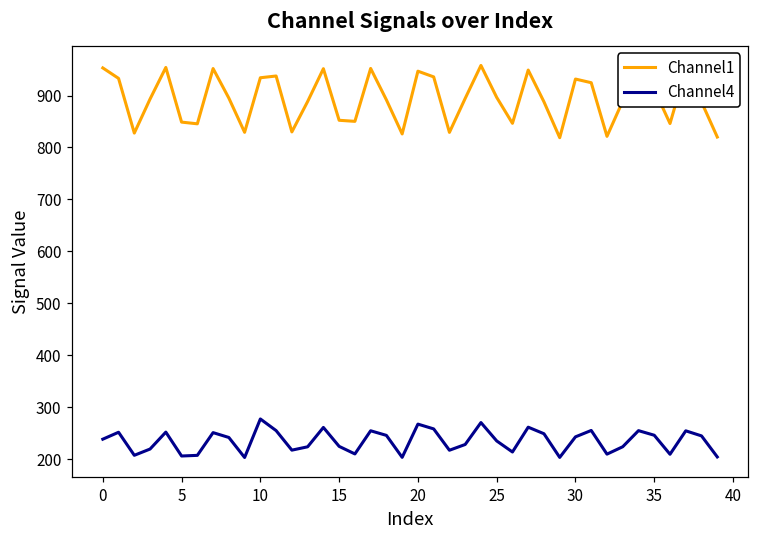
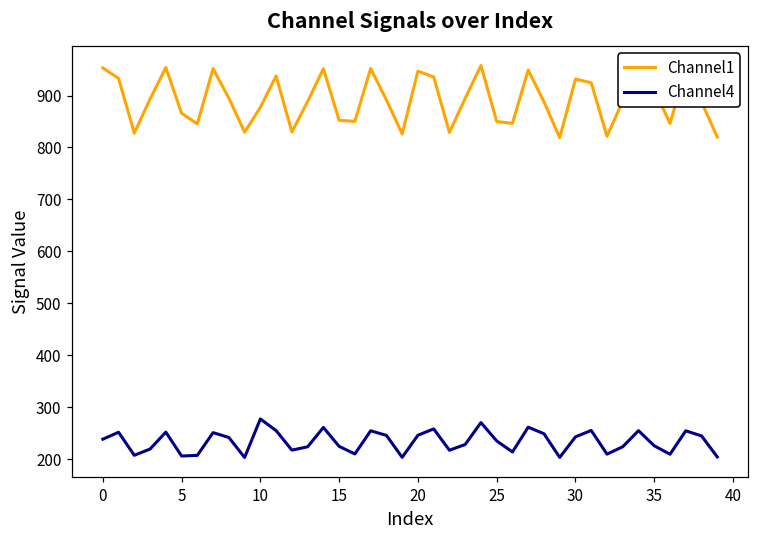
  {
    "Channel1": {
      "0": 950,
-     "5": 850,
-     "10": 930,
+     "5": 870,
+     "10": 880,
      "15": 850,
      "20": 950,
-     "25": 900,
+     "25": 850,
      "30": 930
    },
    "Channel4": {
      "0": 240,
      "5": 210,
      "10": 280,
      "15": 220,
-     "20": 270,
+     "20": 250,
      "25": 240,
      "30": 240,
-     "35": 250
+     "35": 230
    }
  }
